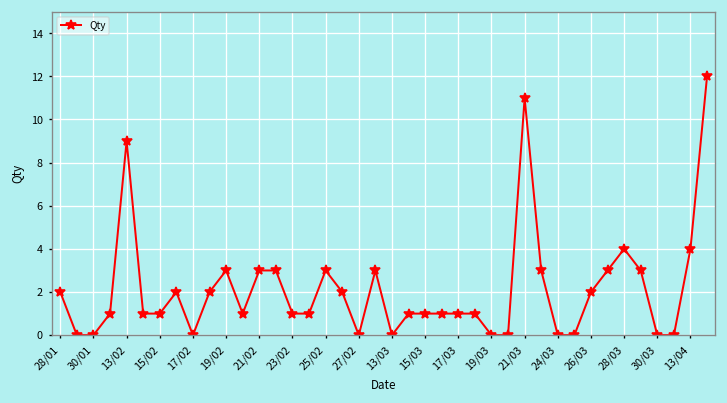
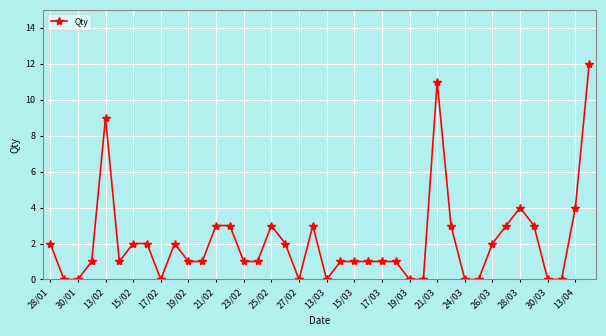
  {
    "28/01": 2,
    "30/01": 0,
    "13/02": 9,
-   "15/02": 1,
+   "15/02": 2,
    "17/02": 0,
-   "19/02": 3,
+   "19/02": 1,
    "21/02": 3,
    "23/02": 1,
    "25/02": 3,
    "27/02": 0,
    "13/03": 0,
    "15/03": 1,
    "17/03": 1,
    "19/03": 0,
    "21/03": 11,
    "24/03": 0,
    "26/03": 2,
    "28/03": 4,
    "30/03": 0,
    "13/04": 4
  }
